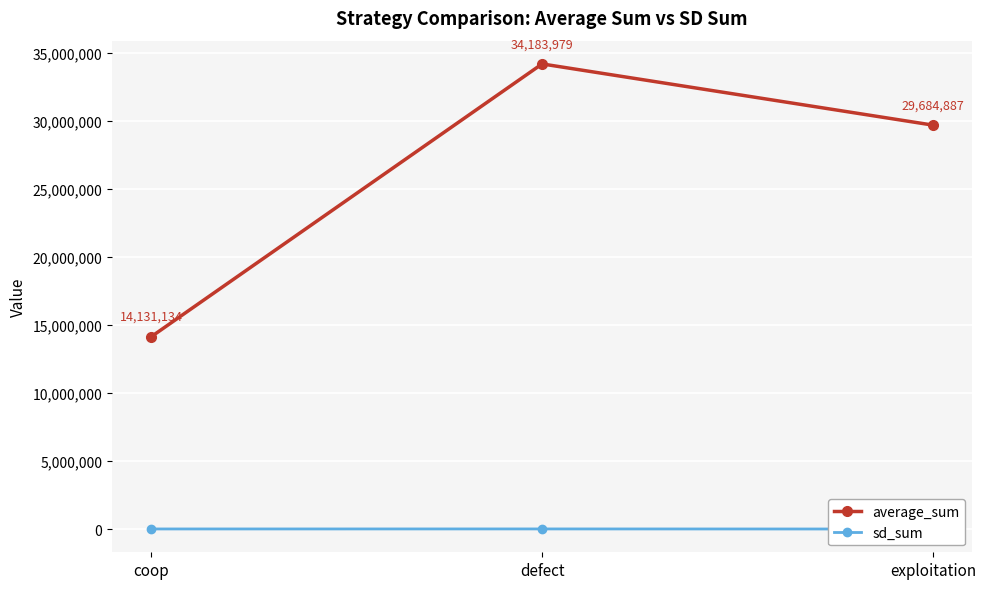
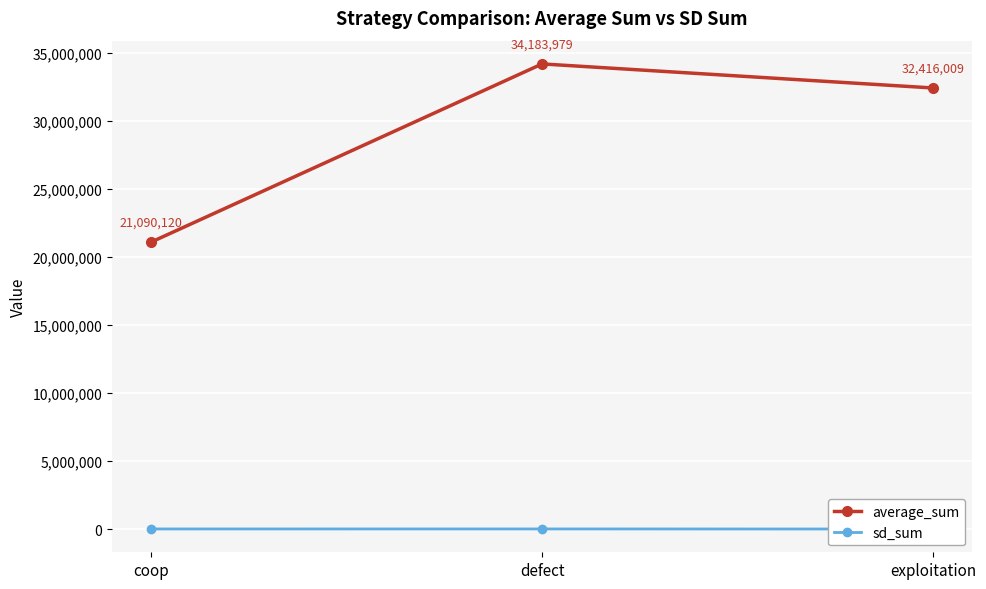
  {
    "average_sum": {
-     "coop": "14,131,134",
+     "coop": "21,090,120",
      "defect": "34,183,979",
-     "exploitation": "29,684,887"
+     "exploitation": "32,416,009"
    },
    "sd_sum": {
      "coop": "0",
      "defect": "0"
    }
  }
